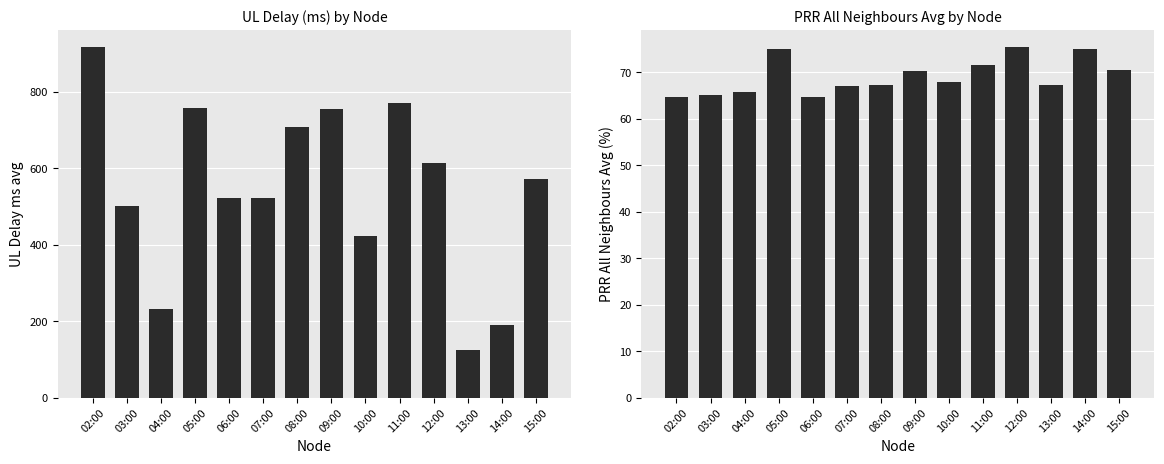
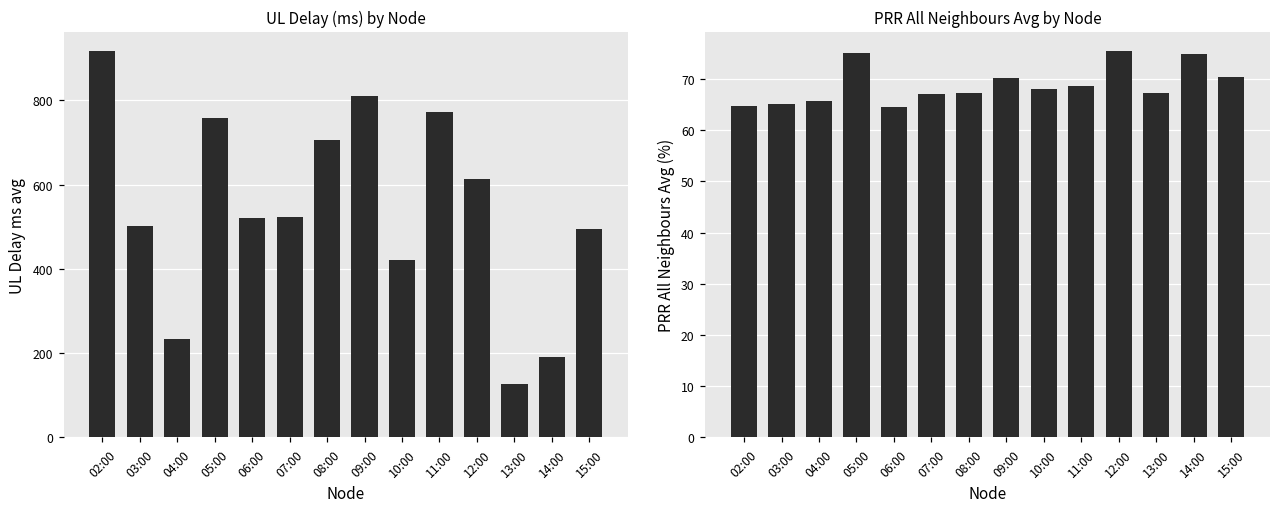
  {
    "UL Delay (ms) by Node": {
      "02:00": 920,
      "03:00": 500,
      "04:00": 230,
      "05:00": 760,
      "06:00": 520,
      "07:00": 520,
      "08:00": 710,
-     "09:00": 750,
+     "09:00": 810,
      "10:00": 420,
      "11:00": 770,
      "12:00": 610,
      "13:00": 130,
      "14:00": 190,
-     "15:00": 570
+     "15:00": 490
    },
    "PRR All Neighbours Avg by Node": {
      "02:00": 65,
      "03:00": 65,
      "04:00": 66,
      "05:00": 75,
      "06:00": 65,
      "07:00": 67,
      "08:00": 67,
      "09:00": 70,
      "10:00": 68,
-     "11:00": 72,
+     "11:00": 69,
      "12:00": 75,
      "13:00": 67,
      "14:00": 75,
      "15:00": 70
    }
  }
